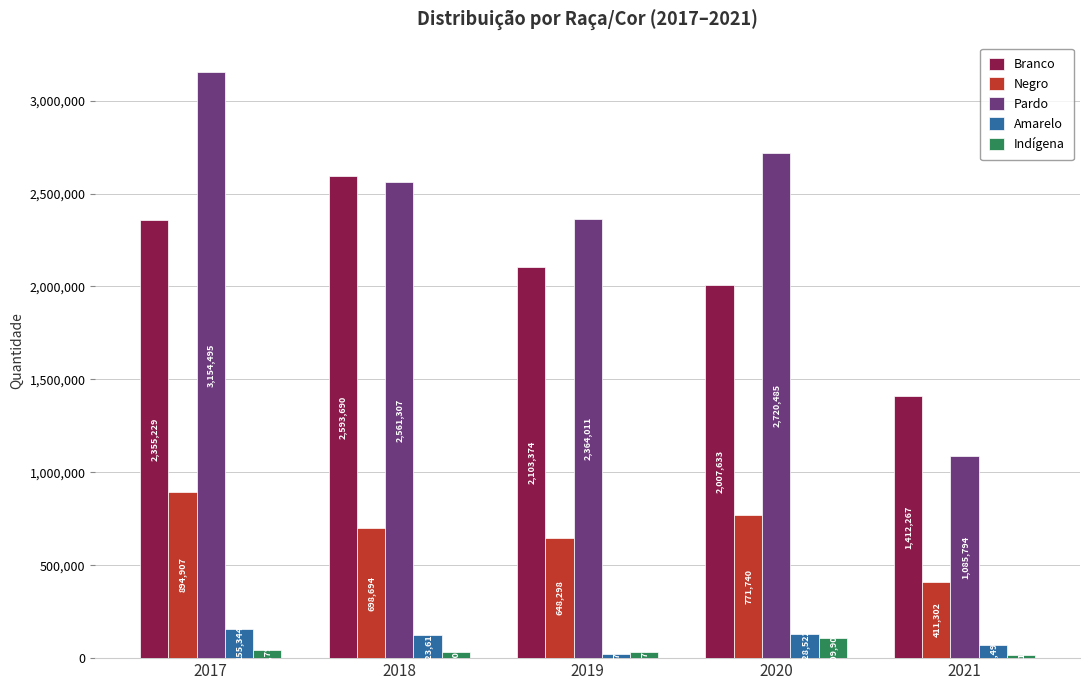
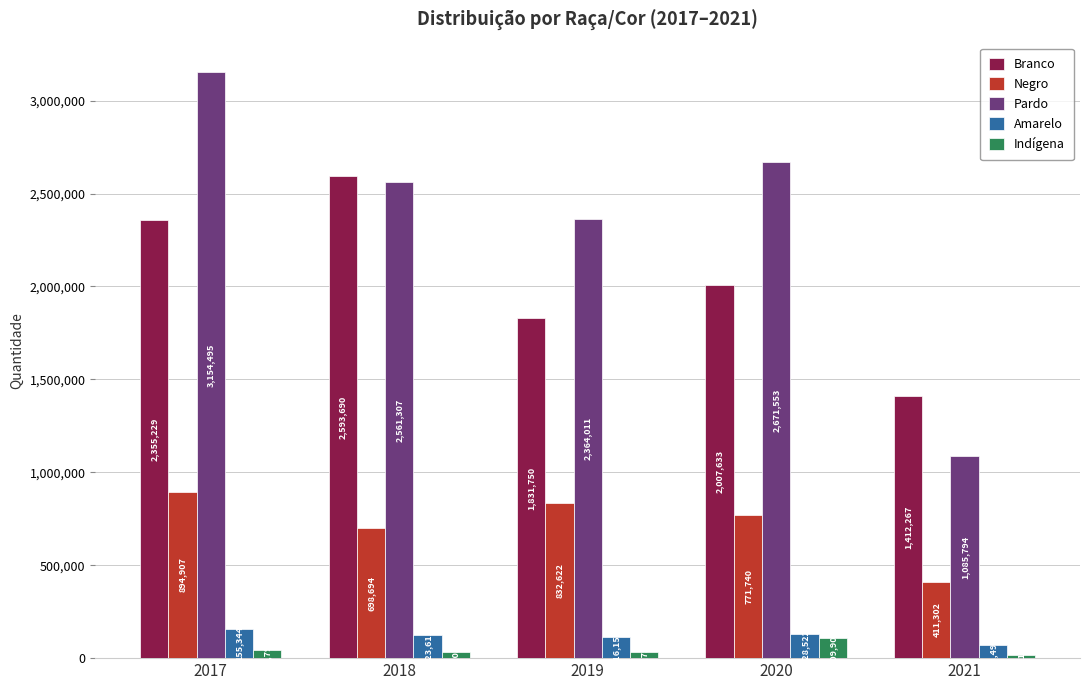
  {
    "Branco": {
      "2017": "2,355,229",
      "2018": "2,593,690",
-     "2019": "2,103,374",
+     "2019": "1,831,750",
      "2020": "2,007,633",
      "2021": "1,412,267"
    },
    "Negro": {
      "2017": "894,907",
      "2018": "698,694",
-     "2019": "648,298",
+     "2019": "832,622",
      "2020": "771,740",
      "2021": "411,302"
    },
    "Pardo": {
      "2017": "3,154,495",
      "2018": "2,561,307",
      "2019": "2,364,011",
-     "2020": "2,720,485",
+     "2020": "2,671,553",
      "2021": "1,085,794"
    },
    "Amarelo": {
-     "2019": "20,000",
+     "2019": "120,000",
      "2021": "70,000"
    },
    "Indígena": {
      "2020": "109,900"
    }
  }
